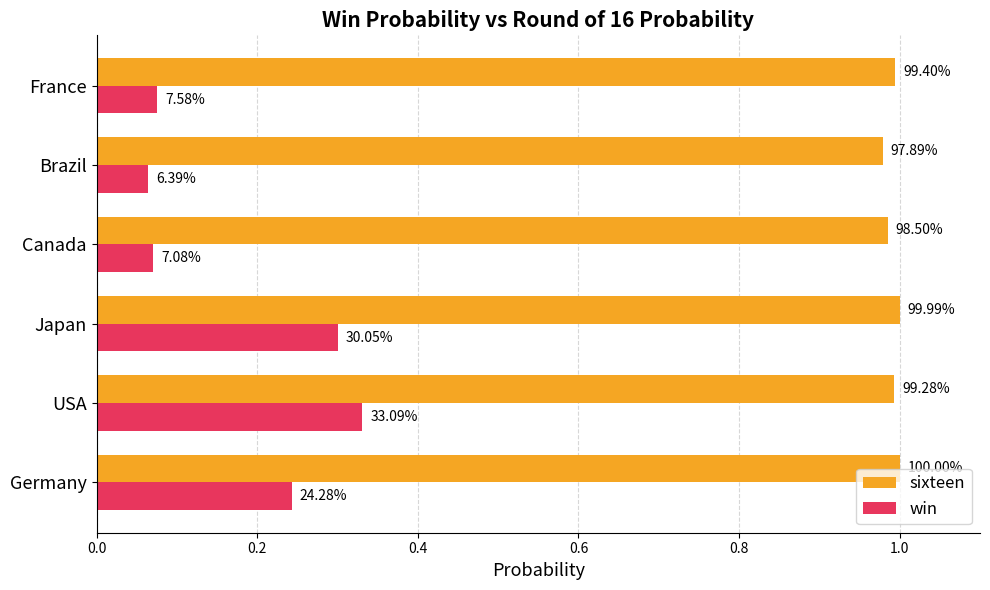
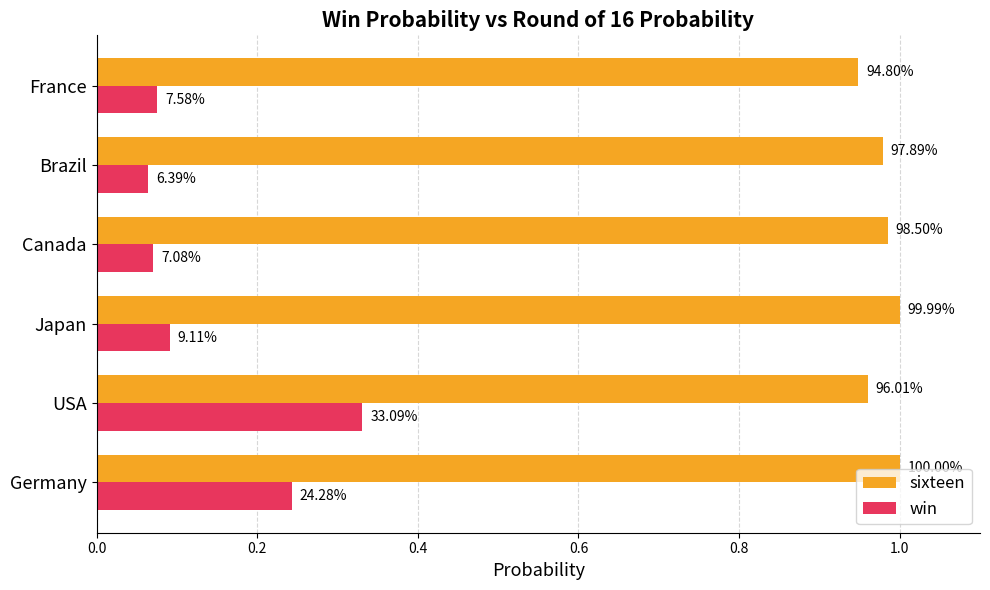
  {
    "sixteen": {
-     "France": "99.40%",
+     "France": "94.80%",
      "Brazil": "97.89%",
      "Canada": "98.50%",
      "Japan": "99.99%",
-     "USA": "99.28%"
+     "USA": "96.01%"
    },
    "win": {
      "France": "7.58%",
      "Brazil": "6.39%",
      "Canada": "7.08%",
-     "Japan": "30.05%",
+     "Japan": "9.11%",
      "USA": "33.09%",
      "Germany": "24.28%"
    }
  }
